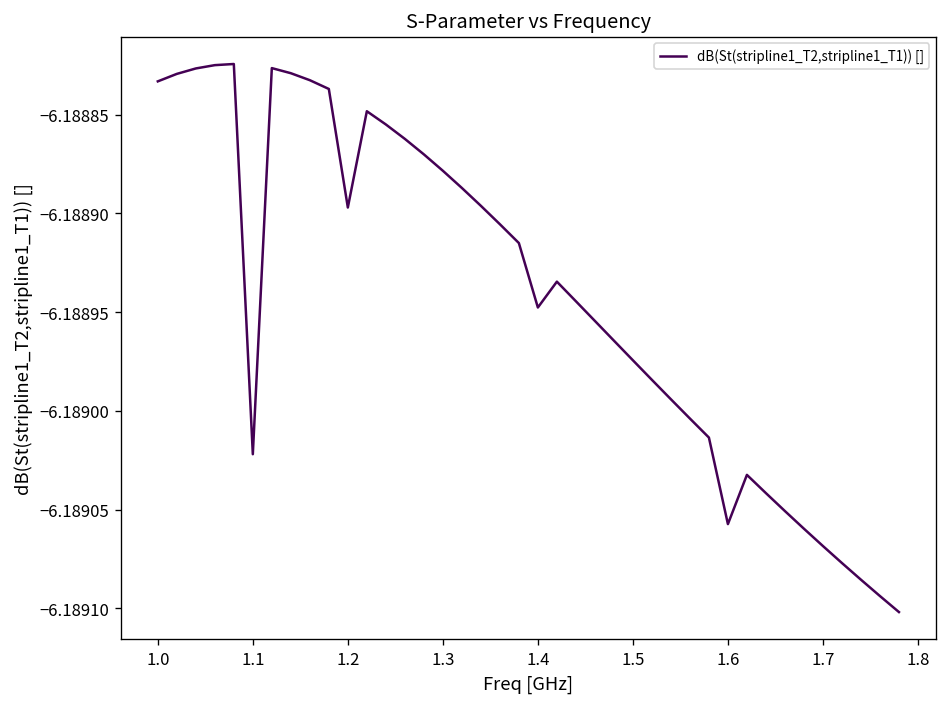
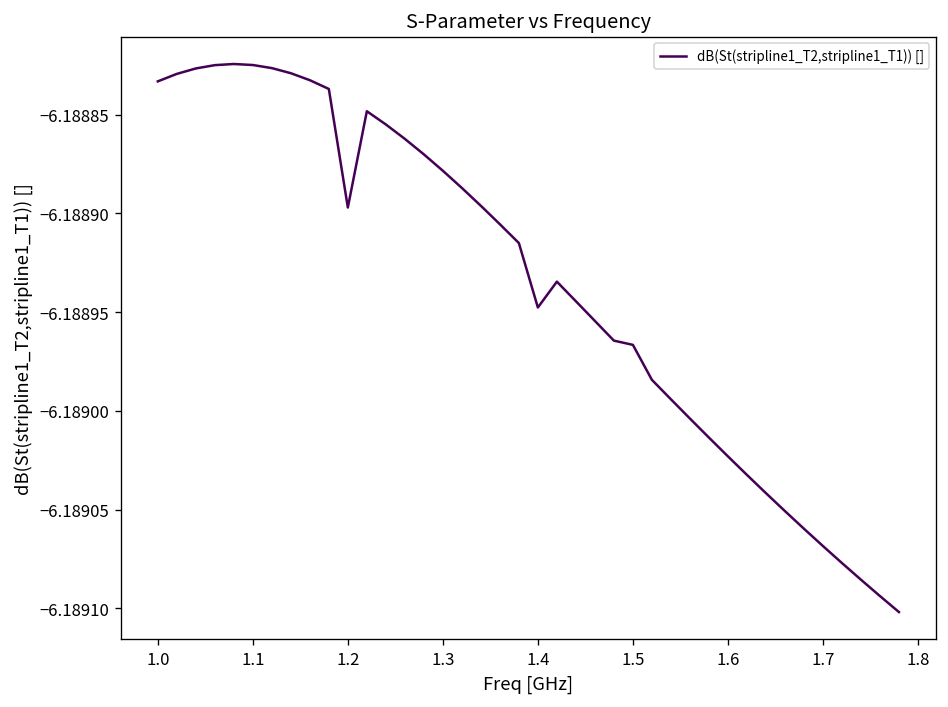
  {
    "1.0": -6.188833,
-   "1.1": -6.189022,
+   "1.1": -6.188825,
    "1.2": -6.188897,
    "1.3": -6.188878,
    "1.4": -6.188948,
-   "1.5": -6.188974,
-   "1.6": -6.189057,
+   "1.5": -6.188967,
+   "1.6": -6.189023,
    "1.7": -6.189068
  }
